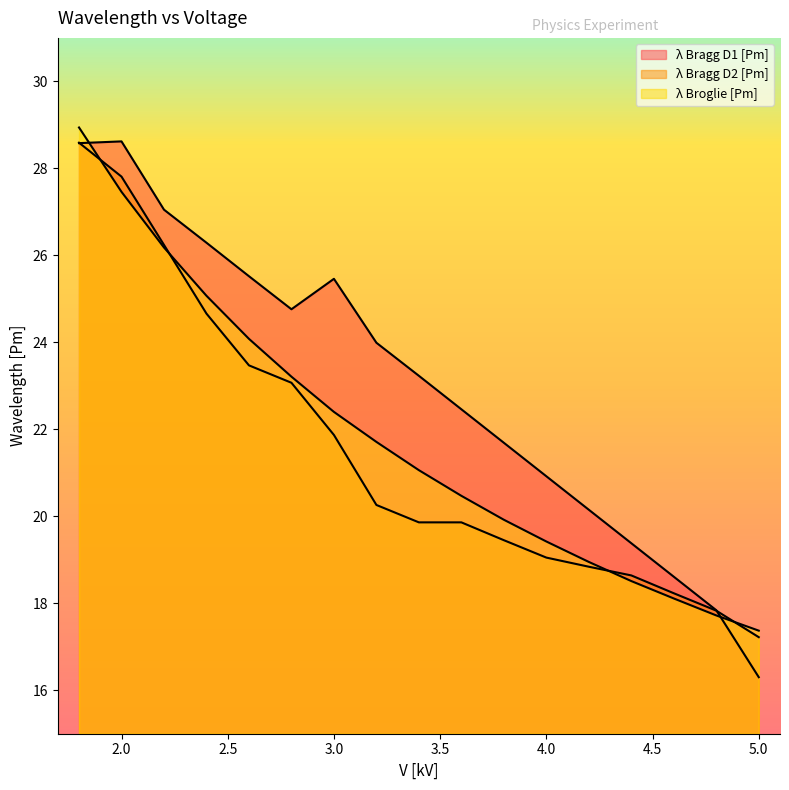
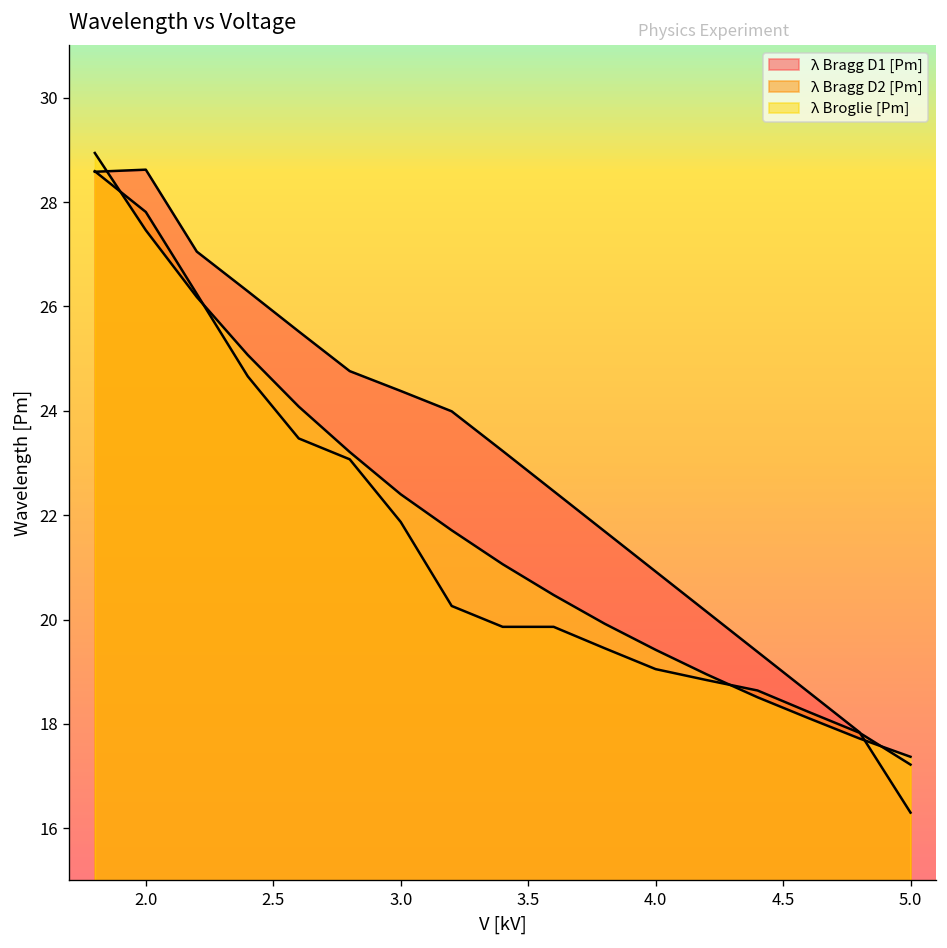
  {
    "λ Bragg D1 [Pm]": {
      "2.0": 28.6,
-     "3.0": 25.5,
+     "3.0": 24.4,
      "4.0": 20.9,
      "5.0": 16.3
    }
  }
